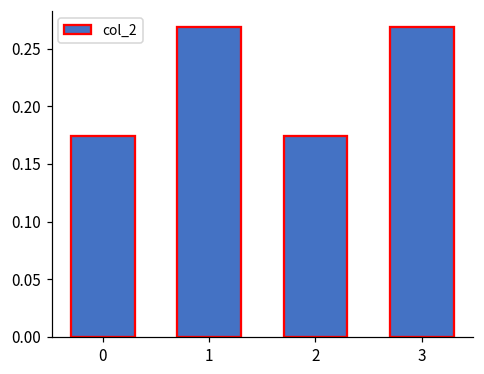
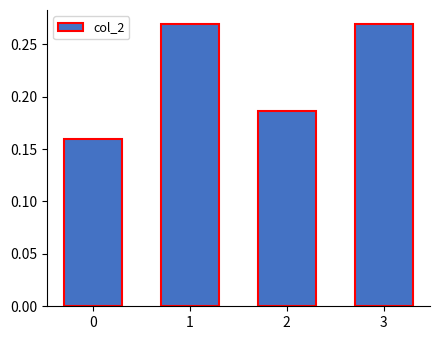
  {
-   "0": 0.174,
+   "0": 0.159,
    "1": 0.269,
-   "2": 0.174,
+   "2": 0.186,
    "3": 0.269
  }
